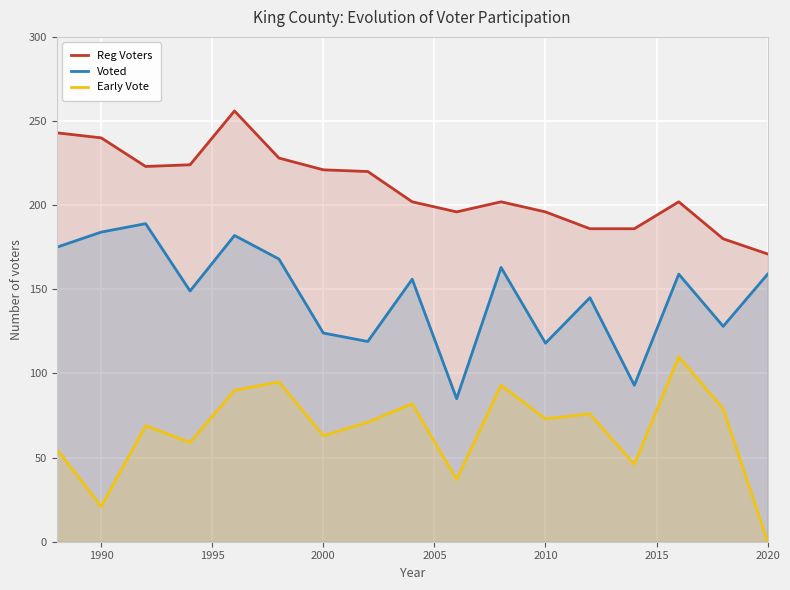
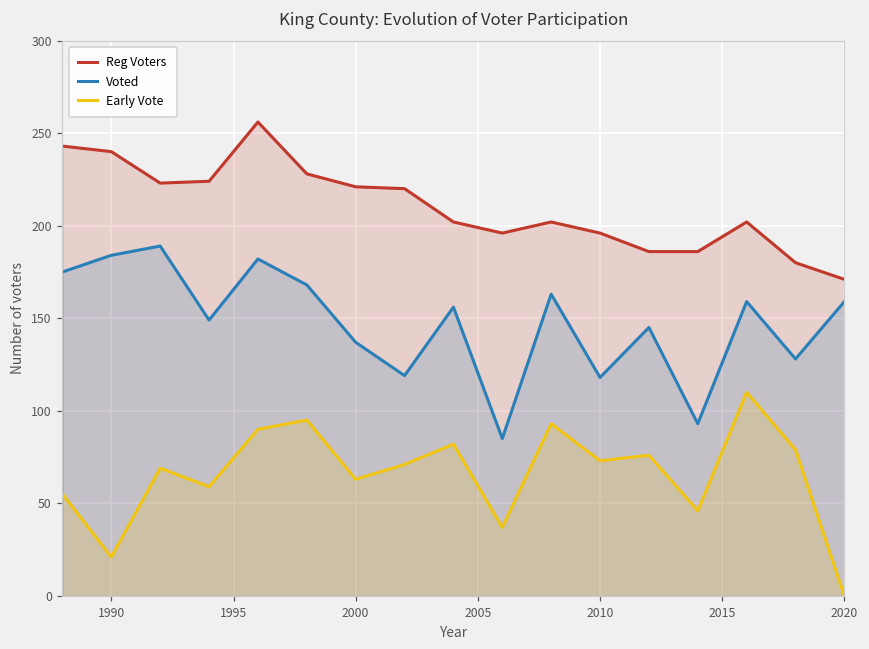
  {
    "Reg Voters": {
      "1990": 240,
      "2000": 221,
      "2010": 196,
      "2020": 171
    },
    "Voted": {
      "1990": 184,
-     "2000": 124,
+     "2000": 137,
      "2010": 118,
      "2020": 159
    },
    "Early Vote": {
      "1990": 21,
      "2000": 63,
      "2010": 73,
      "2020": 0
    }
  }
